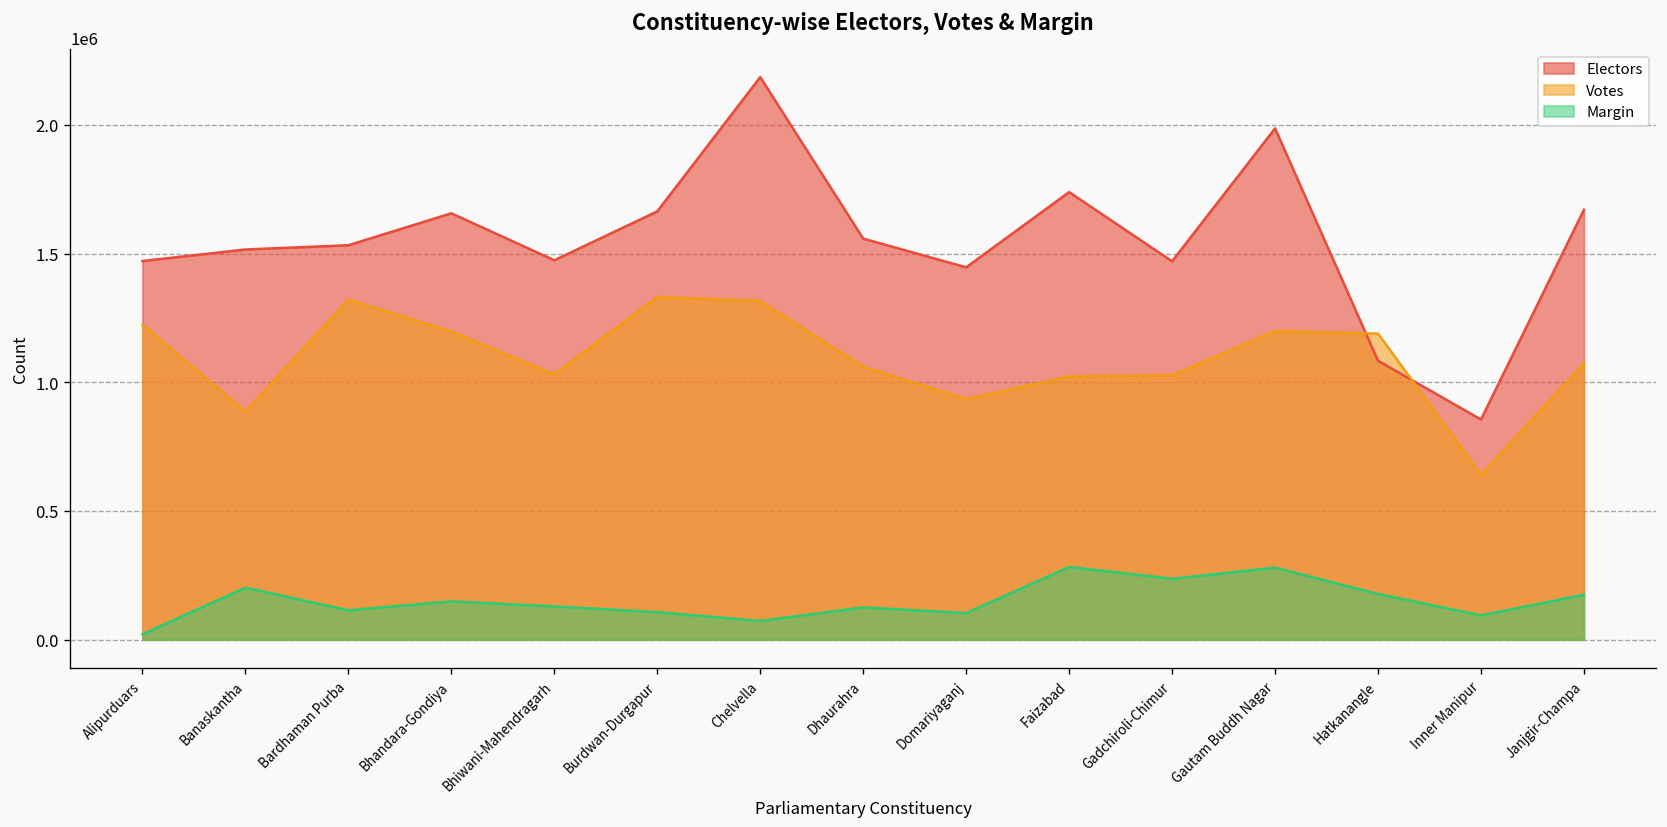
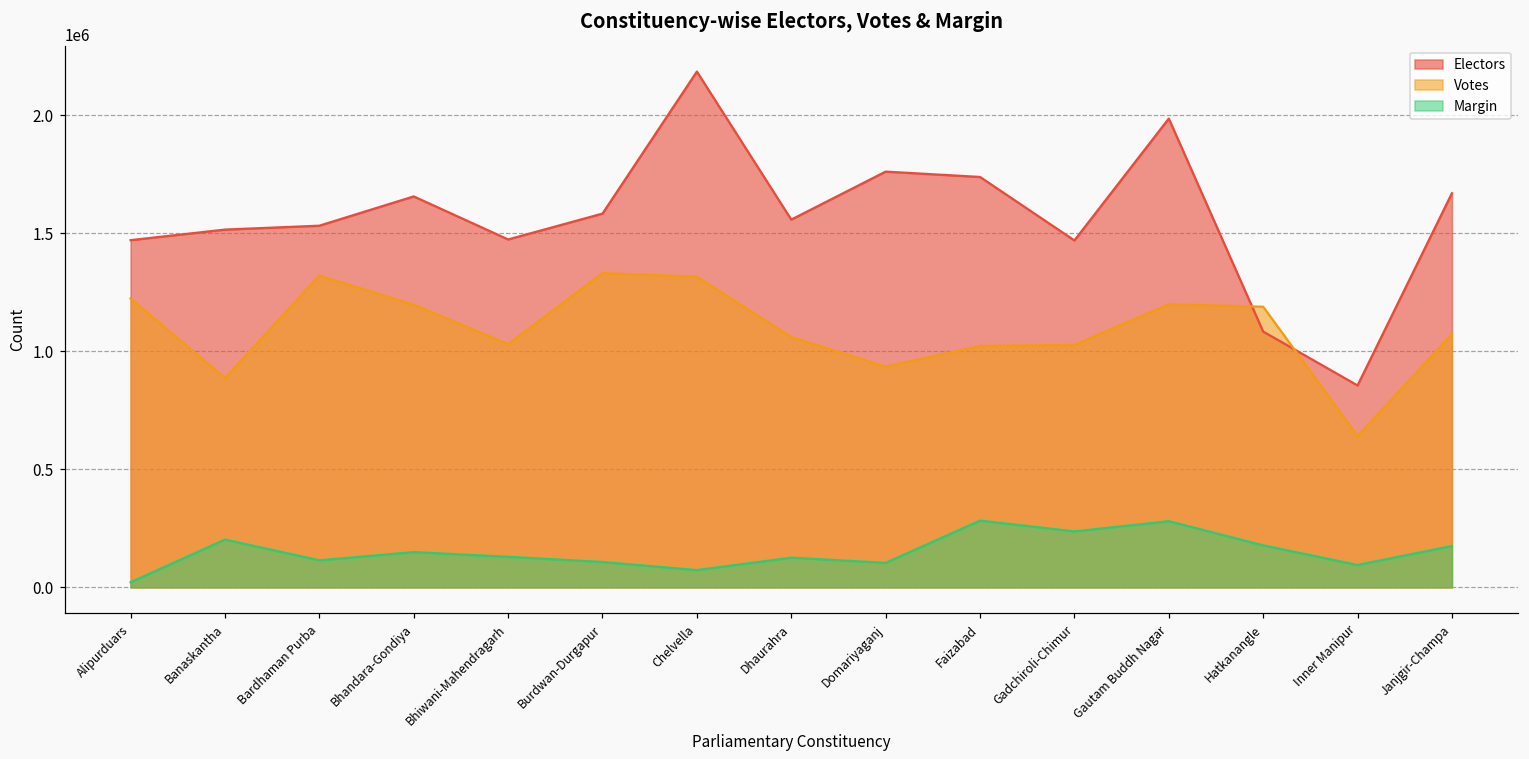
  {
    "Electors": {
      "Alipurduars": 1470000,
      "Banaskantha": 1520000,
      "Bardhaman Purba": 1530000,
      "Bhandara-Gondiya": 1660000,
      "Bhiwani-Mahendragarh": 1470000,
-     "Burdwan-Durgapur": 1660000,
+     "Burdwan-Durgapur": 1580000,
      "Chelvella": 2190000,
      "Dhaurahra": 1560000,
-     "Domariyaganj": 1450000,
+     "Domariyaganj": 1760000,
      "Faizabad": 1740000,
      "Gadchiroli-Chimur": 1470000,
      "Gautam Buddh Nagar": 1990000,
      "Hatkanangle": 1080000,
      "Inner Manipur": 860000,
      "Janjgir-Champa": 1670000
    },
    "Votes": {
      "Alipurduars": 1220000,
      "Banaskantha": 890000,
      "Bardhaman Purba": 1320000,
      "Bhandara-Gondiya": 1200000,
      "Bhiwani-Mahendragarh": 1030000,
      "Burdwan-Durgapur": 1330000,
      "Chelvella": 1320000,
      "Dhaurahra": 1060000,
      "Domariyaganj": 940000,
      "Faizabad": 1020000,
      "Gadchiroli-Chimur": 1030000,
      "Gautam Buddh Nagar": 1200000,
      "Hatkanangle": 1190000,
      "Inner Manipur": 640000,
      "Janjgir-Champa": 1070000
    },
    "Margin": {
      "Alipurduars": 20000,
      "Banaskantha": 200000,
      "Bardhaman Purba": 110000,
      "Bhandara-Gondiya": 150000,
      "Bhiwani-Mahendragarh": 130000,
      "Burdwan-Durgapur": 110000,
      "Chelvella": 70000,
      "Dhaurahra": 130000,
      "Domariyaganj": 100000,
      "Faizabad": 280000,
      "Gadchiroli-Chimur": 240000,
      "Gautam Buddh Nagar": 280000,
      "Hatkanangle": 180000,
      "Inner Manipur": 90000,
      "Janjgir-Champa": 170000
    }
  }
